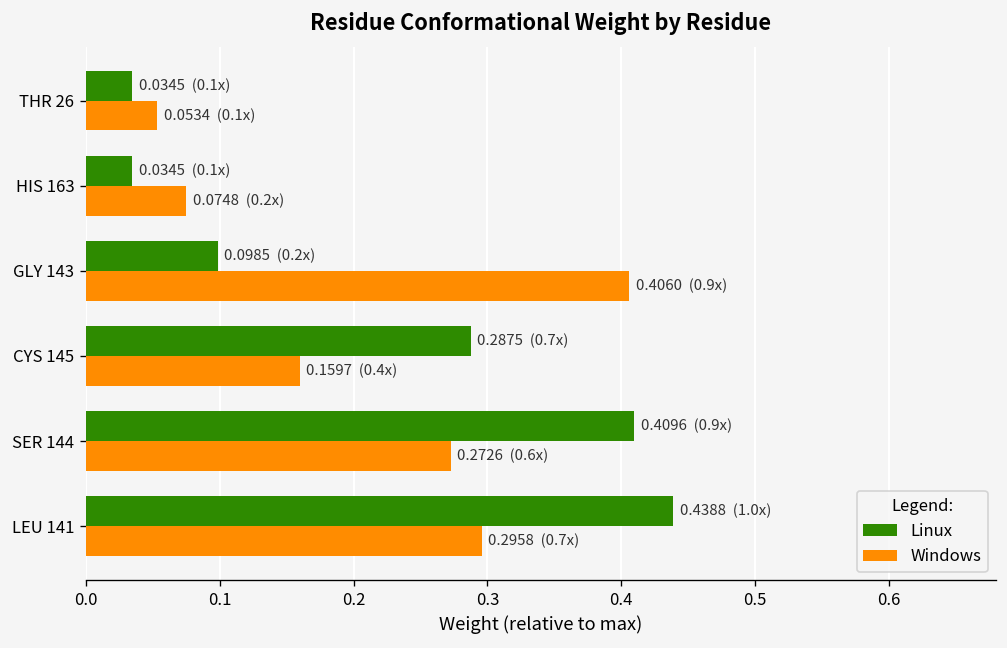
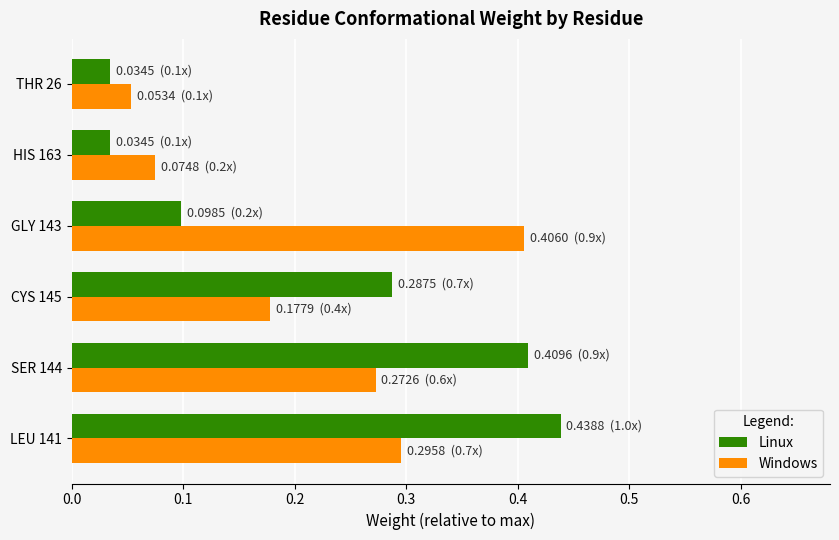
  {
    "Linux": {
      "THR 26": "0.0345",
      "HIS 163": "0.0345",
      "GLY 143": "0.0985",
      "CYS 145": "0.2875",
      "SER 144": "0.4096",
      "LEU 141": "0.4388"
    },
    "Windows": {
      "THR 26": "(0.1x)",
      "HIS 163": "(0.1x)",
      "GLY 143": "0.4060",
-     "CYS 145": "0.1597",
+     "CYS 145": "0.1779",
      "SER 144": "0.2726",
      "LEU 141": "0.2958"
    }
  }
